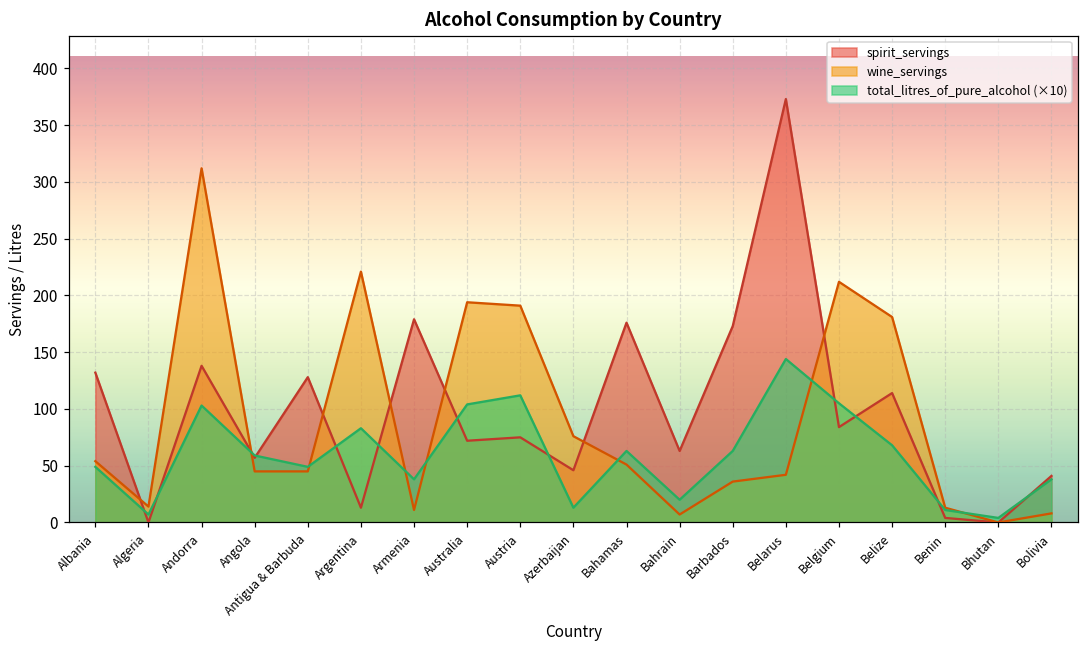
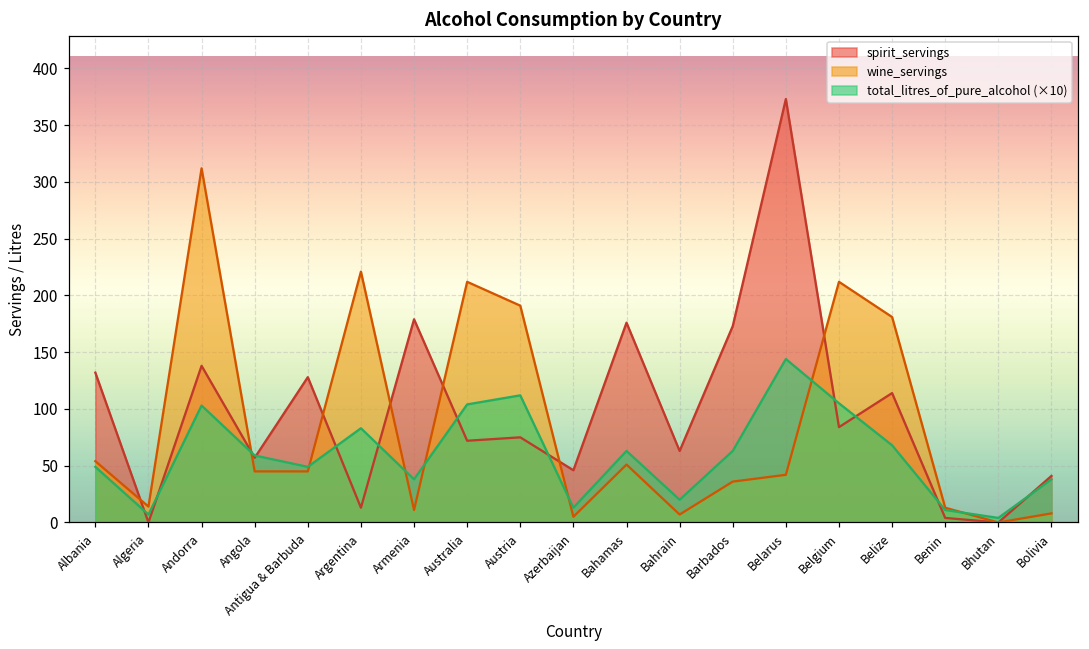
  {
    "spirit_servings": {
      "Albania": 132,
      "Algeria": 0,
      "Andorra": 138,
      "Antigua & Barbuda": 128,
      "Argentina": 13,
      "Armenia": 179,
      "Australia": 72,
      "Austria": 75,
      "Azerbaijan": 46,
      "Bahamas": 176,
      "Bahrain": 63,
      "Barbados": 173,
      "Belarus": 373,
      "Belgium": 84,
      "Belize": 114,
      "Benin": 4,
      "Bolivia": 41
    },
    "wine_servings": {
      "Albania": 54,
      "Algeria": 14,
      "Andorra": 312,
      "Angola": 45,
      "Antigua & Barbuda": 45,
      "Argentina": 221,
      "Armenia": 11,
-     "Australia": 194,
+     "Australia": 212,
      "Austria": 191,
-     "Azerbaijan": 76,
+     "Azerbaijan": 5,
      "Bahamas": 51,
      "Bahrain": 7,
      "Barbados": 36,
      "Belarus": 42,
      "Belgium": 212,
      "Belize": 181,
      "Bolivia": 8
    },
    "total_litres_of_pure_alcohol (×10)": {
      "Albania": 49,
      "Algeria": 7,
      "Andorra": 103,
      "Antigua & Barbuda": 49,
      "Argentina": 83,
      "Armenia": 38,
      "Australia": 104,
      "Austria": 112,
      "Azerbaijan": 13,
      "Bahamas": 63,
      "Bahrain": 20,
      "Barbados": 63,
      "Belarus": 144,
      "Belgium": 105,
      "Belize": 68,
      "Bhutan": 4,
      "Bolivia": 38
    }
  }
